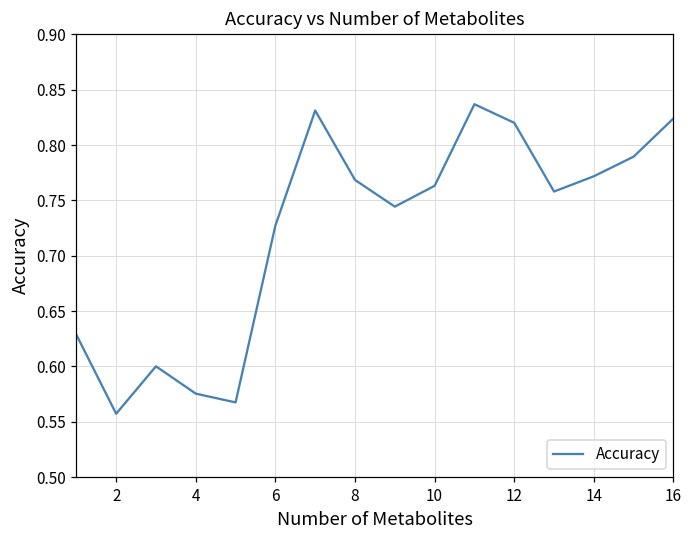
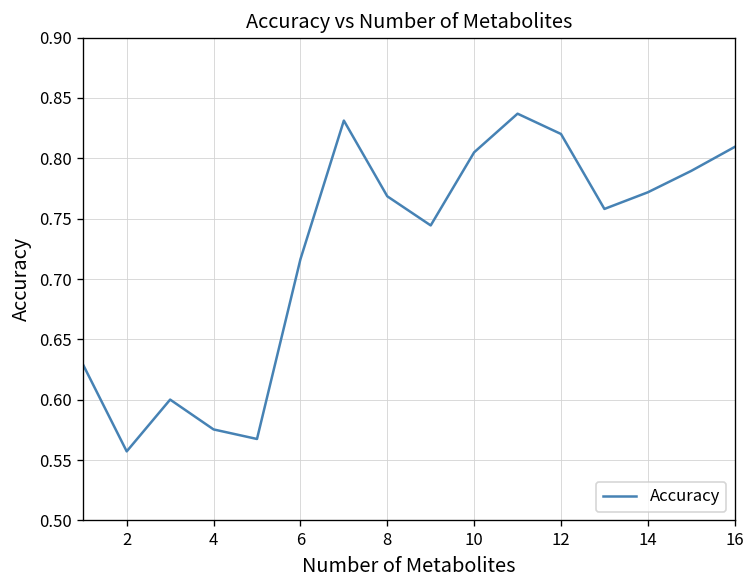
  {
    "2": 0.557,
    "4": 0.575,
-   "6": 0.727,
+   "6": 0.716,
    "8": 0.769,
-   "10": 0.763,
+   "10": 0.805,
    "12": 0.820,
    "14": 0.772,
-   "16": 0.824
+   "16": 0.809
  }
